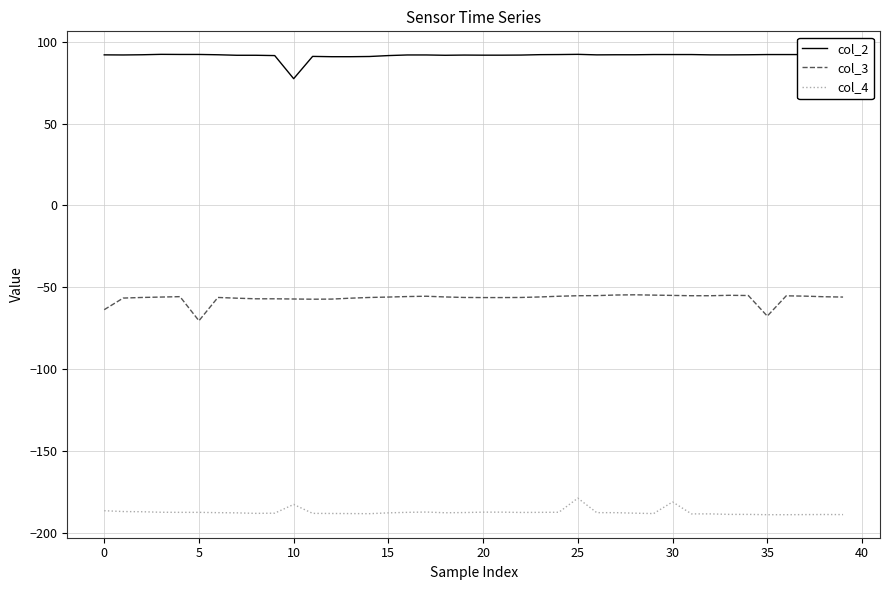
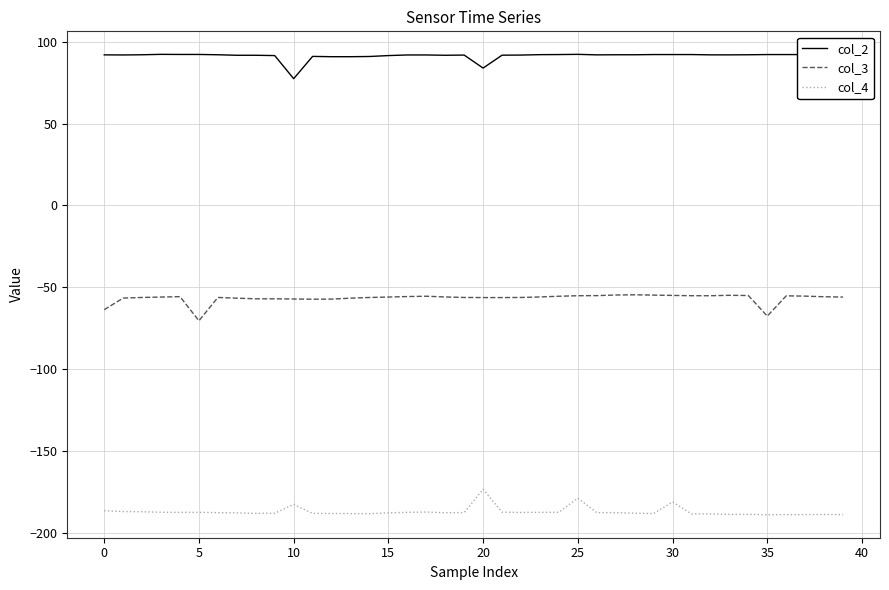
  {
    "col_2": {
      "0": 92,
      "5": 92,
      "10": 77,
      "15": 92,
-     "20": 92,
+     "20": 84,
      "25": 92,
      "30": 92,
      "35": 92
    },
    "col_3": {
      "0": -64,
      "5": -70,
      "10": -57,
      "15": -56,
      "20": -56,
      "25": -55,
      "30": -55,
      "35": -68
    },
    "col_4": {
      "0": -187,
      "5": -188,
      "10": -183,
      "15": -188,
-     "20": -187,
+     "20": -173,
      "25": -179,
      "30": -181,
      "35": -189
    }
  }
